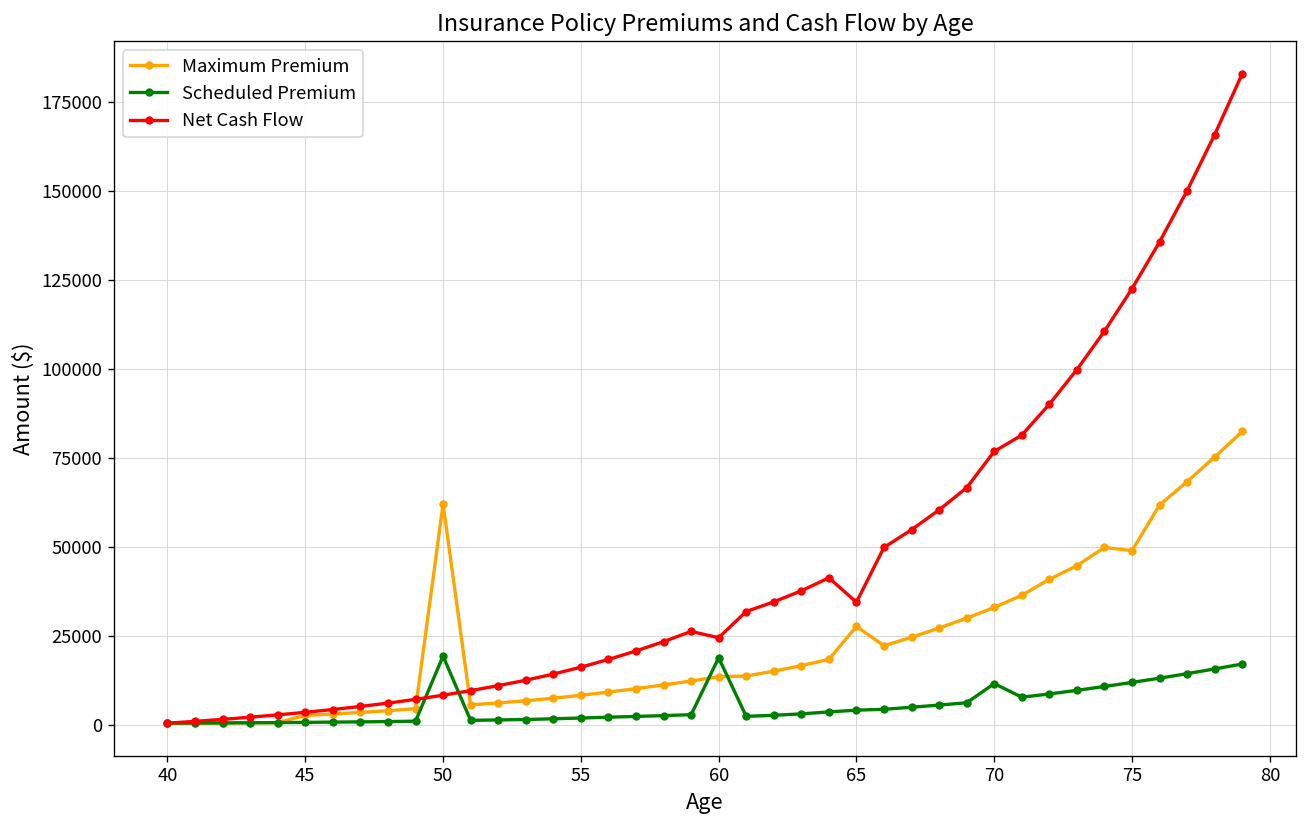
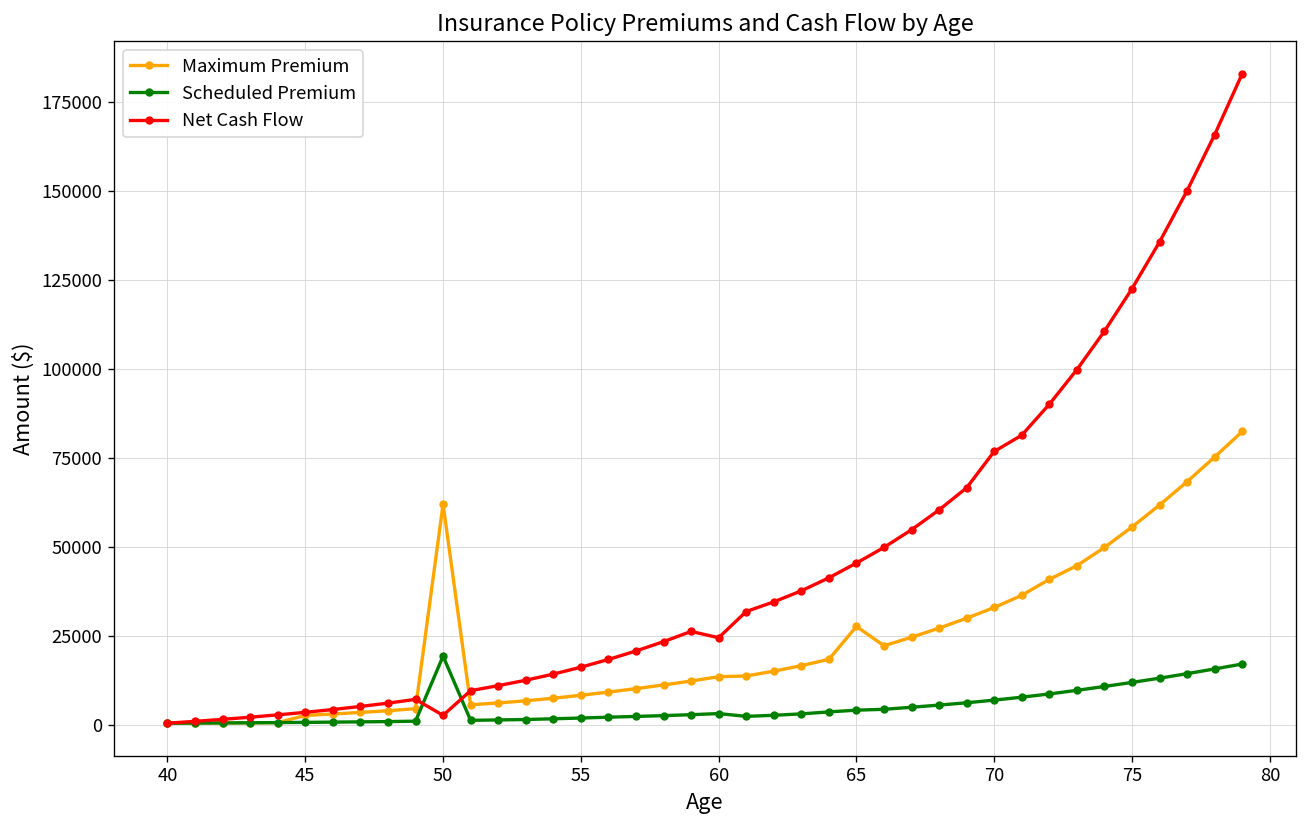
  {
    "Maximum Premium": {
      "45": 3000,
      "50": 62000,
      "55": 8000,
      "60": 14000,
      "65": 28000,
      "70": 33000,
-     "75": 49000
+     "75": 56000
    },
    "Scheduled Premium": {
      "45": 1000,
      "50": 19000,
      "55": 2000,
-     "60": 19000,
+     "60": 3000,
      "65": 4000,
-     "70": 12000,
+     "70": 7000,
      "75": 12000
    },
    "Net Cash Flow": {
      "45": 4000,
-     "50": 8000,
+     "50": 3000,
      "55": 16000,
      "60": 25000,
-     "65": 34000,
+     "65": 45000,
      "70": 77000,
      "75": 123000
    }
  }
